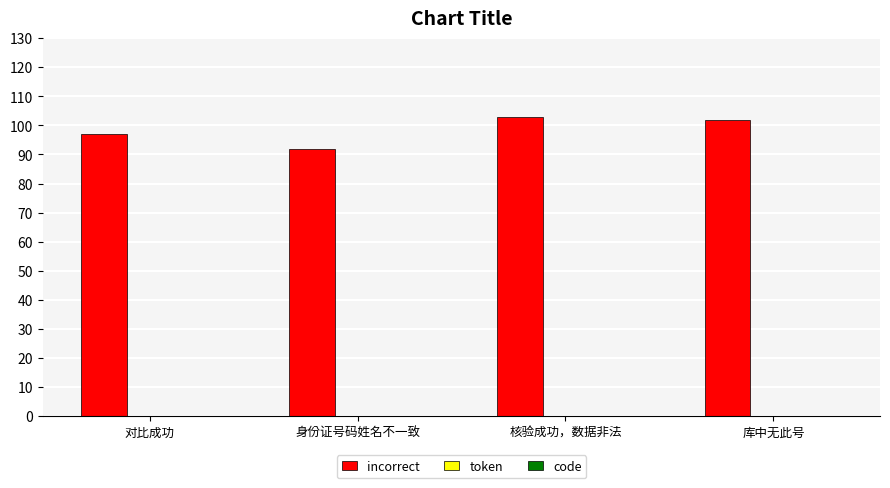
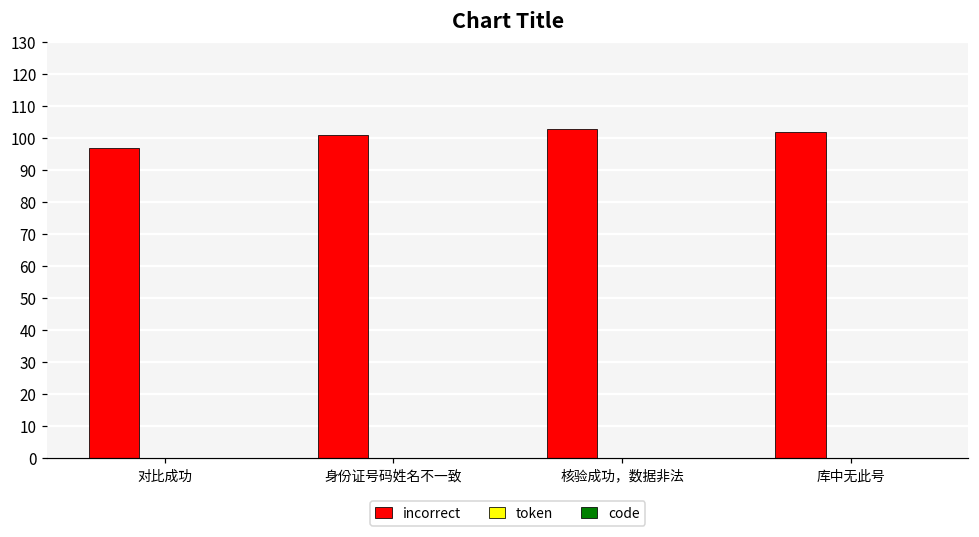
  {
    "incorrect": {
      "对比成功": 97,
-     "身份证号码姓名不一致": 92,
+     "身份证号码姓名不一致": 101,
      "核验成功，数据非法": 103,
      "库中无此号": 102
    },
    "token": {
      "对比成功": 0,
      "身份证号码姓名不一致": 0,
      "核验成功，数据非法": 0,
      "库中无此号": 0
    },
    "code": {
      "对比成功": 0,
      "身份证号码姓名不一致": 0,
      "核验成功，数据非法": 0,
      "库中无此号": 0
    }
  }
